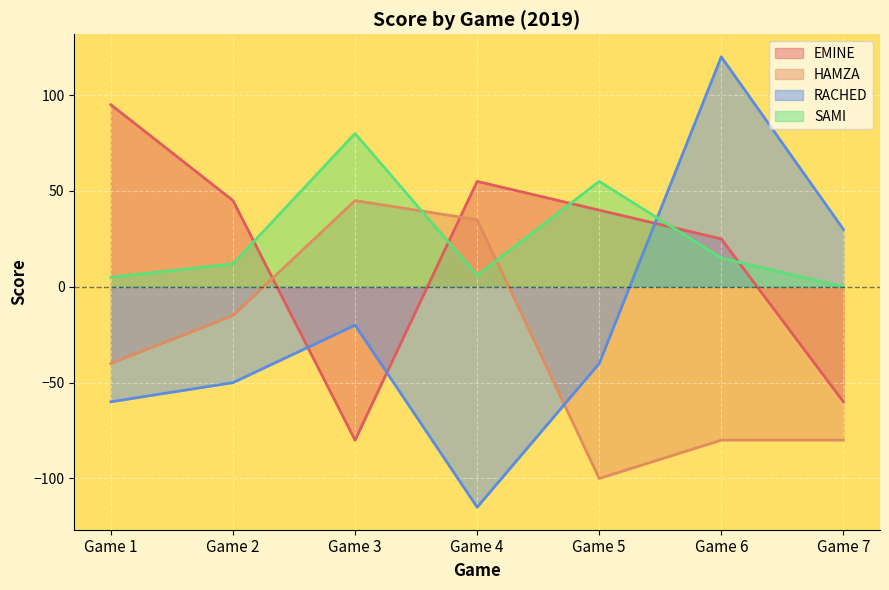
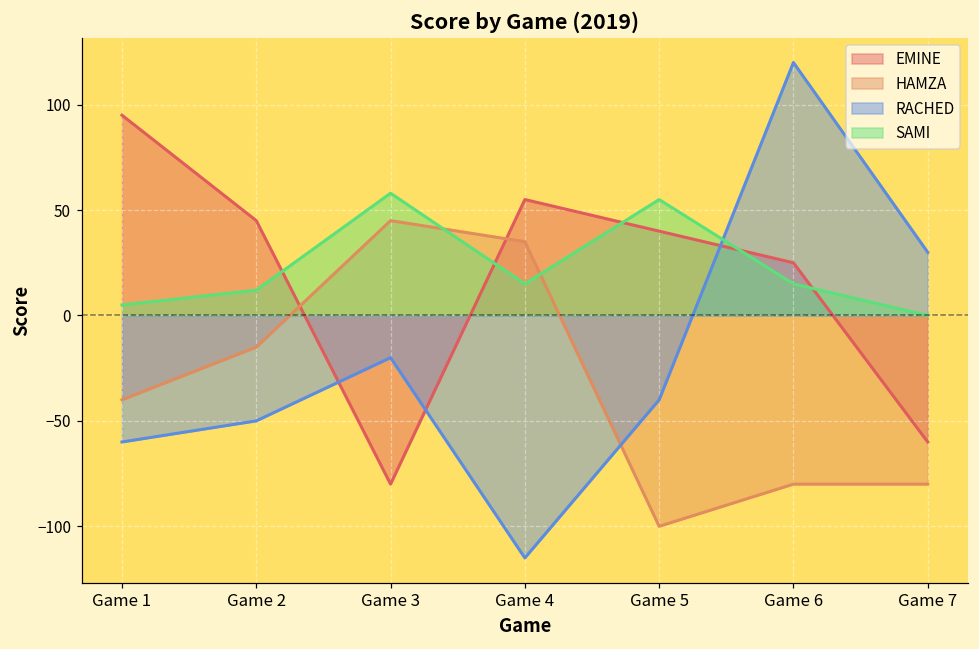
  {
    "SAMI": {
      "Game 1": 5,
      "Game 2": 12,
-     "Game 3": 80,
-     "Game 4": 6,
+     "Game 3": 58,
+     "Game 4": 15,
      "Game 5": 55,
      "Game 6": 15
    }
  }
